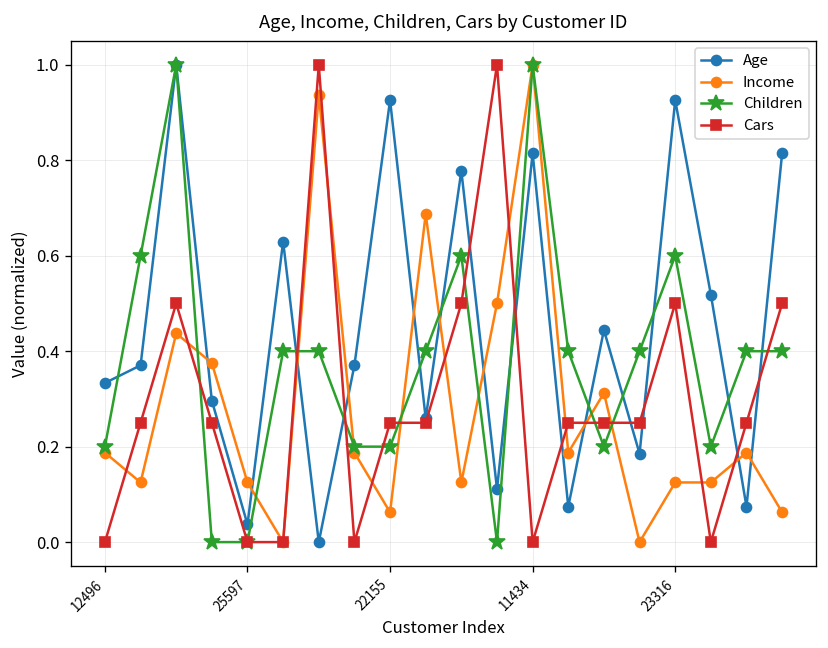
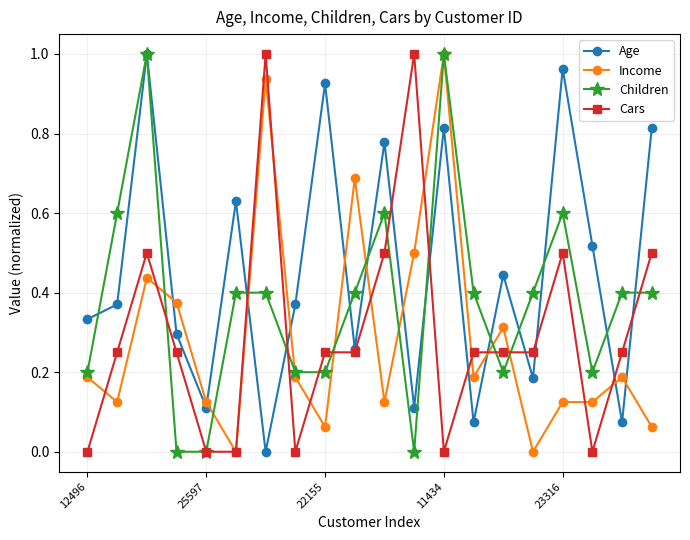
  {
    "Age": {
      "12496": 0.33,
-     "25597": 0.04,
+     "25597": 0.11,
      "22155": 0.93,
      "11434": 0.81,
-     "23316": 0.93
+     "23316": 0.96
    },
    "Income": {
      "12496": 0.19,
      "25597": 0.13,
      "22155": 0.06,
      "23316": 0.13
    },
    "Children": {
      "12496": 0.20,
      "22155": 0.20,
      "23316": 0.60
    },
    "Cars": {
      "12496": 0.00,
      "22155": 0.25,
      "11434": 0.00,
      "23316": 0.50
    }
  }
